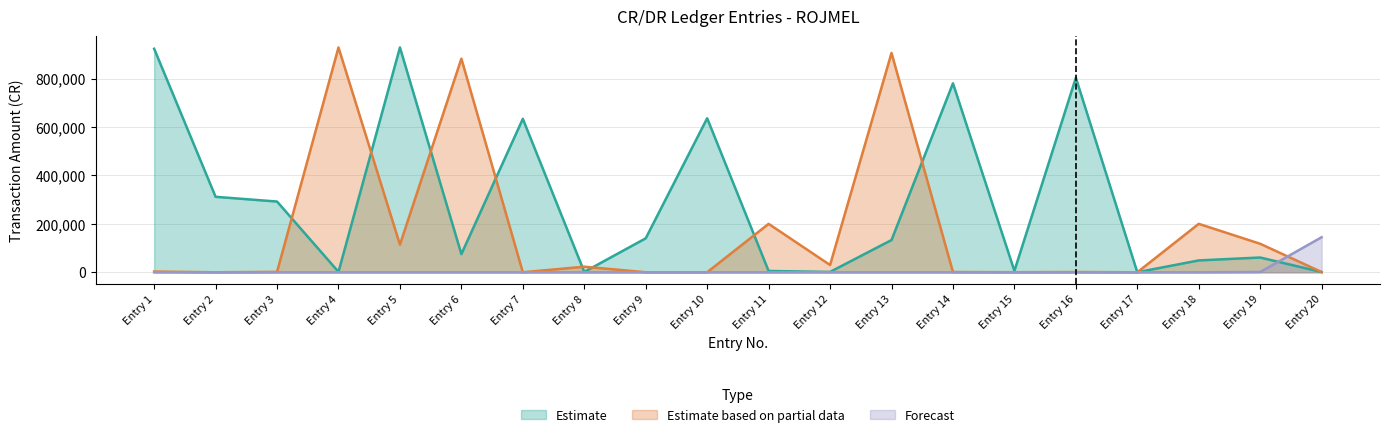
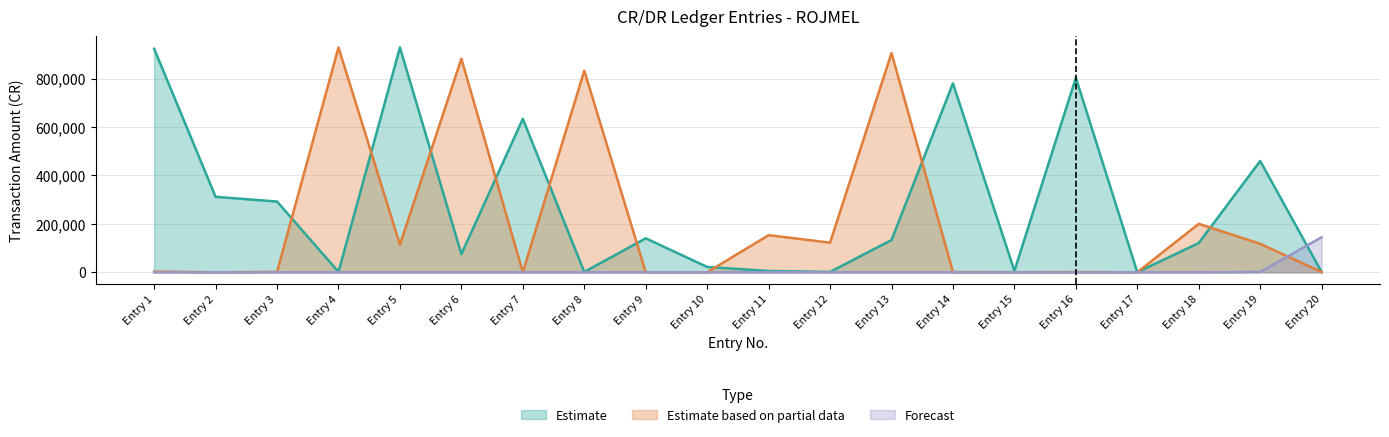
  {
    "Estimate": {
      "Entry 1": "920,000",
      "Entry 2": "310,000",
      "Entry 3": "290,000",
      "Entry 5": "930,000",
      "Entry 6": "80,000",
      "Entry 7": "630,000",
      "Entry 9": "140,000",
-     "Entry 10": "640,000",
+     "Entry 10": "20,000",
      "Entry 13": "130,000",
      "Entry 14": "780,000",
      "Entry 16": "800,000",
-     "Entry 18": "50,000",
-     "Entry 19": "60,000"
+     "Entry 18": "120,000",
+     "Entry 19": "460,000"
    },
    "Estimate based on partial data": {
      "Entry 4": "930,000",
      "Entry 5": "110,000",
      "Entry 6": "880,000",
-     "Entry 8": "20,000",
-     "Entry 11": "200,000",
-     "Entry 12": "30,000",
+     "Entry 8": "830,000",
+     "Entry 11": "150,000",
+     "Entry 12": "120,000",
      "Entry 13": "910,000",
      "Entry 18": "200,000",
      "Entry 19": "120,000"
    },
    "Forecast": {
      "Entry 5": "0",
      "Entry 6": "0",
      "Entry 13": "0",
      "Entry 18": "0",
      "Entry 19": "0",
      "Entry 20": "140,000"
    }
  }
